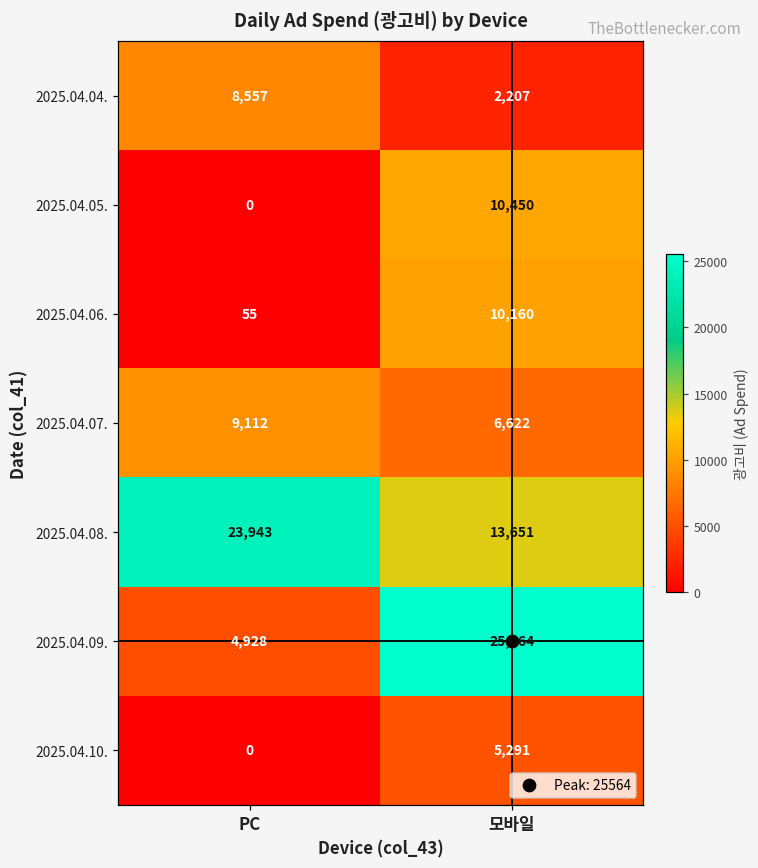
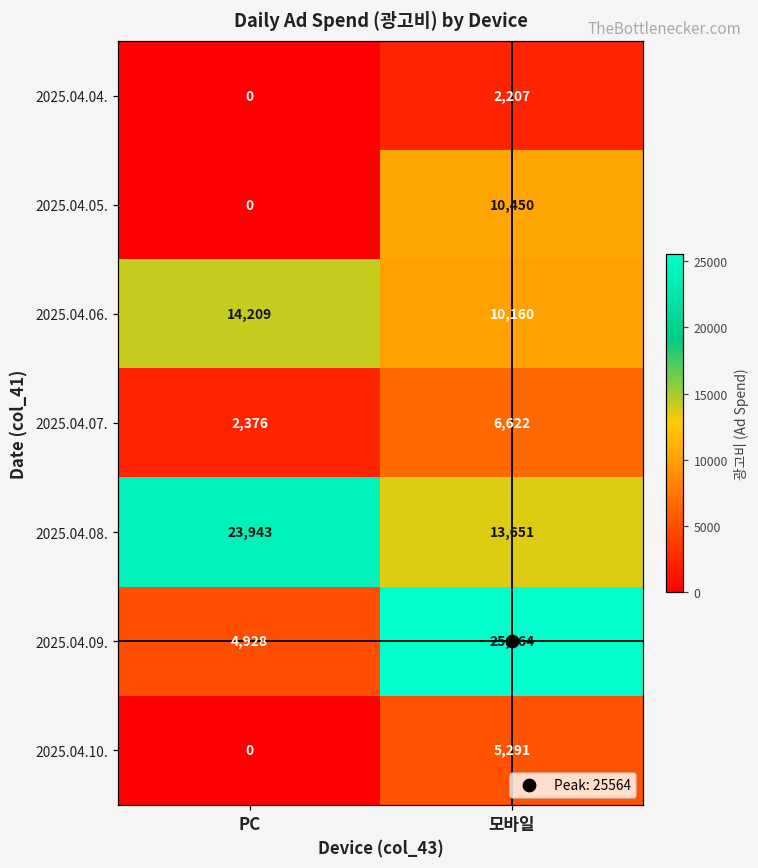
  {
    "2025.04.04.": {
-     "PC": "8,557",
+     "PC": "0",
      "모바일": "2,207"
    },
    "2025.04.05.": {
      "PC": "0",
      "모바일": "10,450"
    },
    "2025.04.06.": {
-     "PC": "55",
+     "PC": "14,209",
      "모바일": "10,160"
    },
    "2025.04.07.": {
-     "PC": "9,112",
+     "PC": "2,376",
      "모바일": "6,622"
    },
    "2025.04.08.": {
      "PC": "23,943",
      "모바일": "13,651"
    },
    "2025.04.09.": {
      "PC": "4,928"
    },
    "2025.04.10.": {
      "PC": "0",
      "모바일": "5,291"
    }
  }
